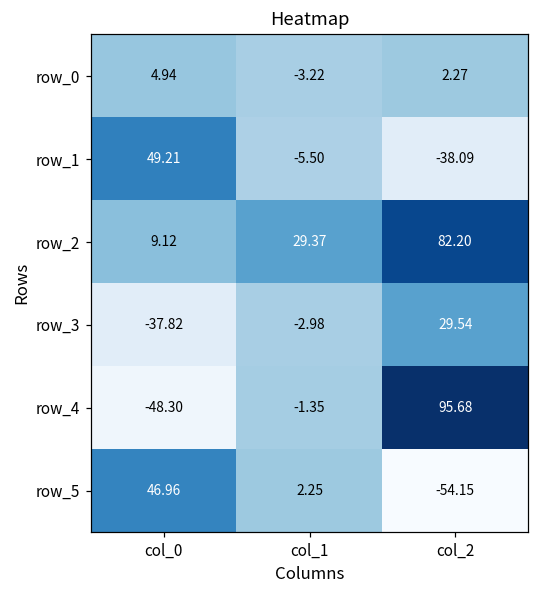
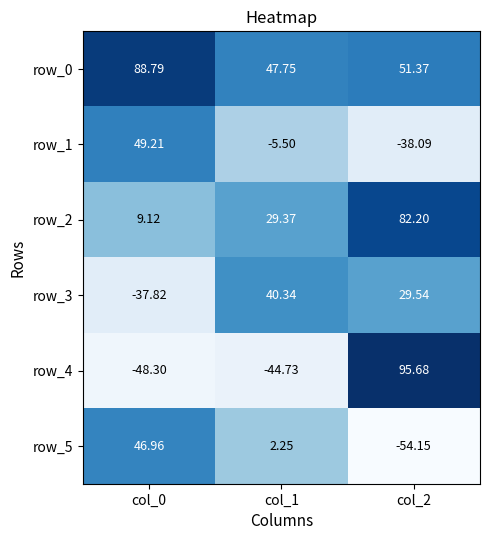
  {
    "row_0": {
-     "col_0": 4.94,
-     "col_1": -3.22,
-     "col_2": 2.27
+     "col_0": 88.79,
+     "col_1": 47.75,
+     "col_2": 51.37
    },
    "row_1": {
      "col_0": 49.21,
      "col_1": -5.50,
      "col_2": -38.09
    },
    "row_2": {
      "col_0": 9.12,
      "col_1": 29.37,
      "col_2": 82.20
    },
    "row_3": {
      "col_0": -37.82,
-     "col_1": -2.98,
+     "col_1": 40.34,
      "col_2": 29.54
    },
    "row_4": {
      "col_0": -48.30,
-     "col_1": -1.35,
+     "col_1": -44.73,
      "col_2": 95.68
    },
    "row_5": {
      "col_0": 46.96,
      "col_1": 2.25,
      "col_2": -54.15
    }
  }
